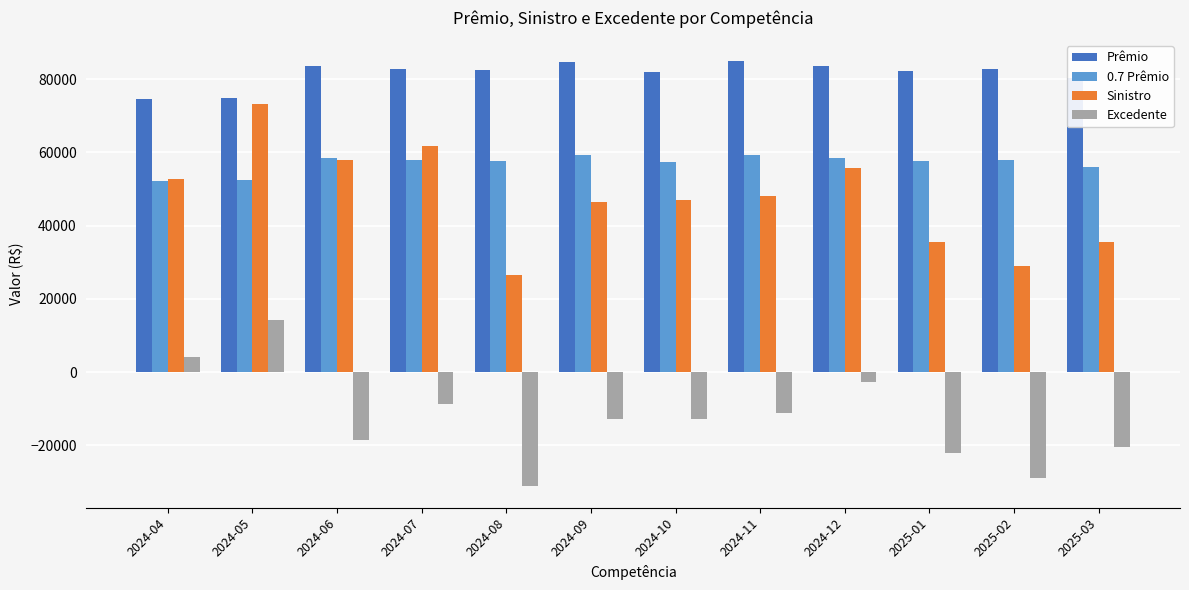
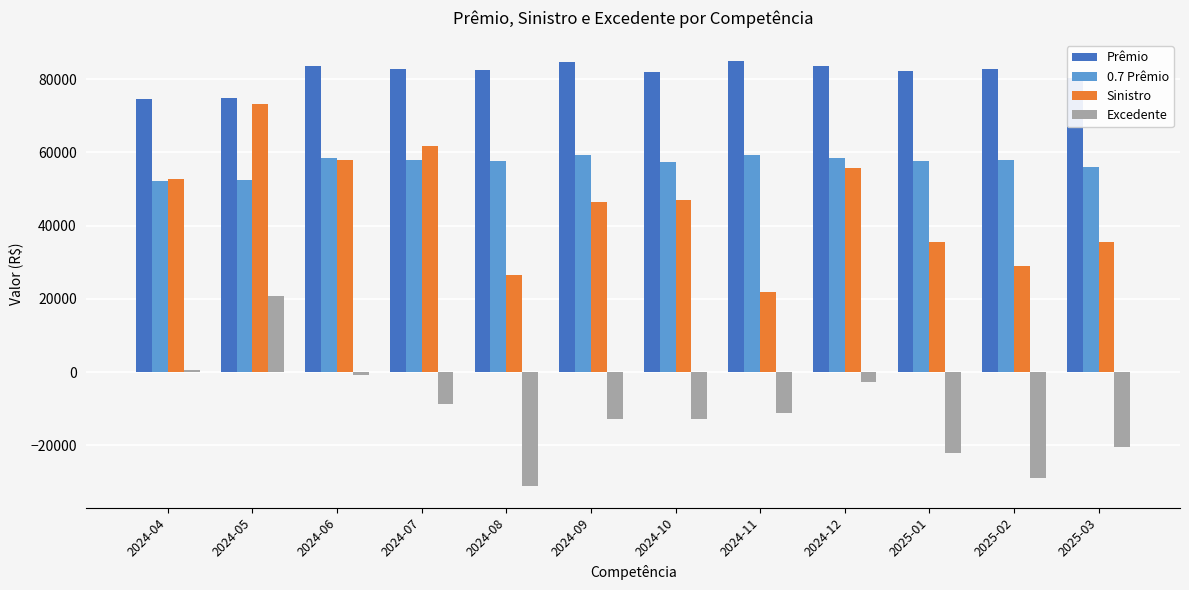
  {
    "Sinistro": {
      "2024-04": 53000,
      "2024-05": 73000,
      "2024-06": 58000,
      "2024-07": 62000,
      "2024-08": 26000,
      "2024-09": 46000,
      "2024-10": 47000,
-     "2024-11": 48000,
+     "2024-11": 22000,
      "2024-12": 56000,
      "2025-01": 36000,
      "2025-02": 29000,
      "2025-03": 36000
    },
    "Excedente": {
-     "2024-04": 4000,
-     "2024-05": 14000,
-     "2024-06": -19000,
+     "2024-04": 1000,
+     "2024-05": 21000,
+     "2024-06": -1000,
      "2024-07": -9000,
      "2024-08": -31000,
      "2024-09": -13000,
      "2024-10": -13000,
      "2024-11": -11000,
      "2024-12": -3000,
      "2025-01": -22000,
      "2025-02": -29000,
      "2025-03": -20000
    }
  }
